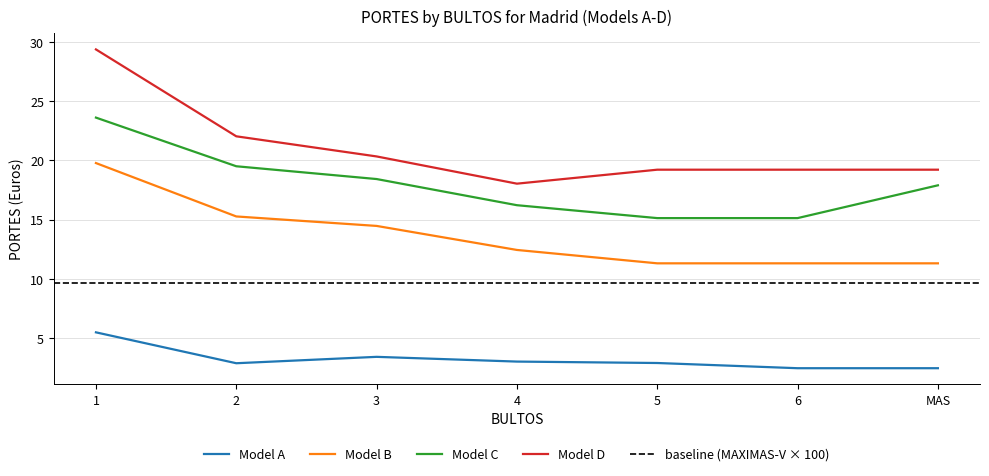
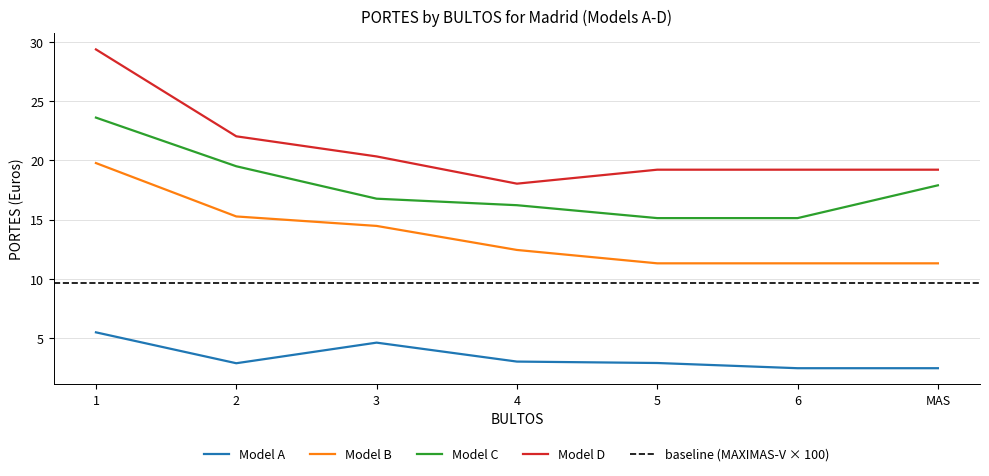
  {
    "Model A": {
      "1": 5.5,
      "2": 2.9,
-     "3": 3.4,
+     "3": 4.6,
      "4": 3.0,
      "5": 2.9,
      "6": 2.4,
      "MAS": 2.4
    },
    "Model B": {
      "1": 19.8,
      "2": 15.3,
      "3": 14.5,
      "4": 12.4,
      "5": 11.3,
      "6": 11.3,
      "MAS": 11.3
    },
    "Model C": {
      "1": 23.6,
      "2": 19.5,
-     "3": 18.4,
+     "3": 16.8,
      "4": 16.2,
      "5": 15.1,
      "6": 15.1,
      "MAS": 17.9
    },
    "Model D": {
      "1": 29.4,
      "2": 22.0,
      "3": 20.3,
      "4": 18.0,
      "5": 19.2,
      "6": 19.2,
      "MAS": 19.2
    }
  }
